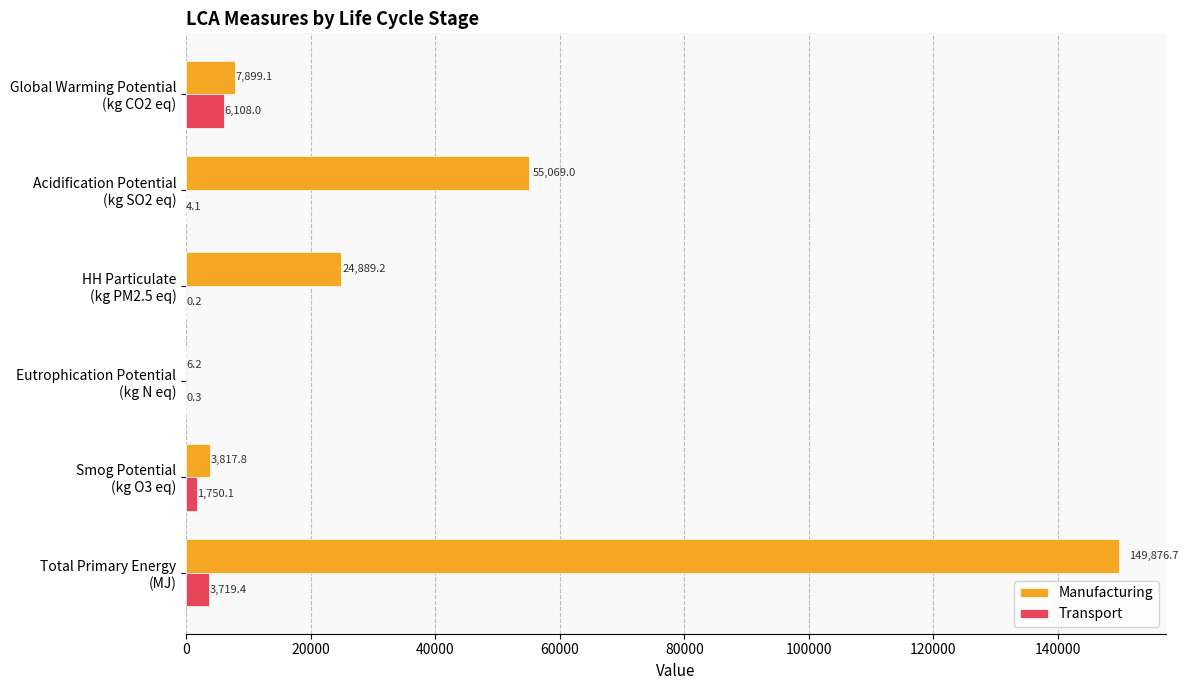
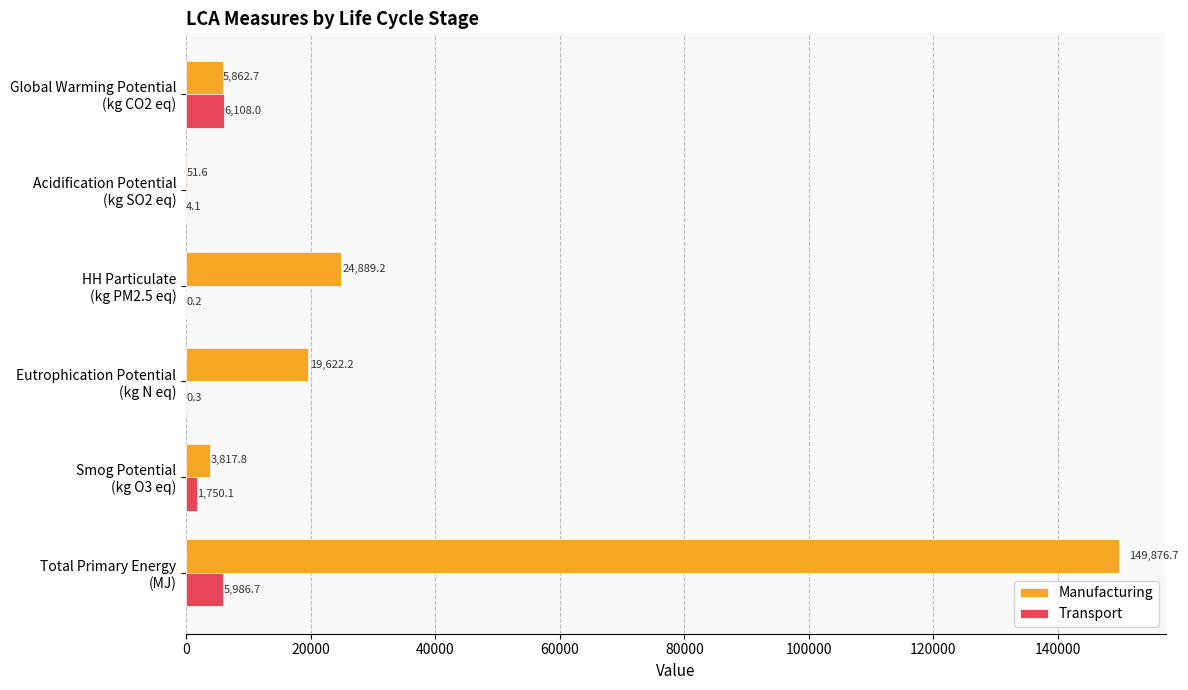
  {
    "Manufacturing": {
-     "Global Warming Potential (kg CO2 eq)": "7,899.1",
-     "Acidification Potential (kg SO2 eq)": "55,069.0",
+     "Global Warming Potential (kg CO2 eq)": "5,862.7",
+     "Acidification Potential (kg SO2 eq)": "51.6",
      "HH Particulate (kg PM2.5 eq)": "24,889.2",
-     "Eutrophication Potential (kg N eq)": "6.2",
+     "Eutrophication Potential (kg N eq)": "19,622.2",
      "Smog Potential (kg O3 eq)": "3,817.8",
      "Total Primary Energy (MJ)": "149,876.7"
    },
    "Transport": {
      "Global Warming Potential (kg CO2 eq)": "6,108.0",
      "Acidification Potential (kg SO2 eq)": "4.1",
      "HH Particulate (kg PM2.5 eq)": "0.2",
      "Eutrophication Potential (kg N eq)": "0.3",
      "Smog Potential (kg O3 eq)": "1,750.1",
-     "Total Primary Energy (MJ)": "3,719.4"
+     "Total Primary Energy (MJ)": "5,986.7"
    }
  }
